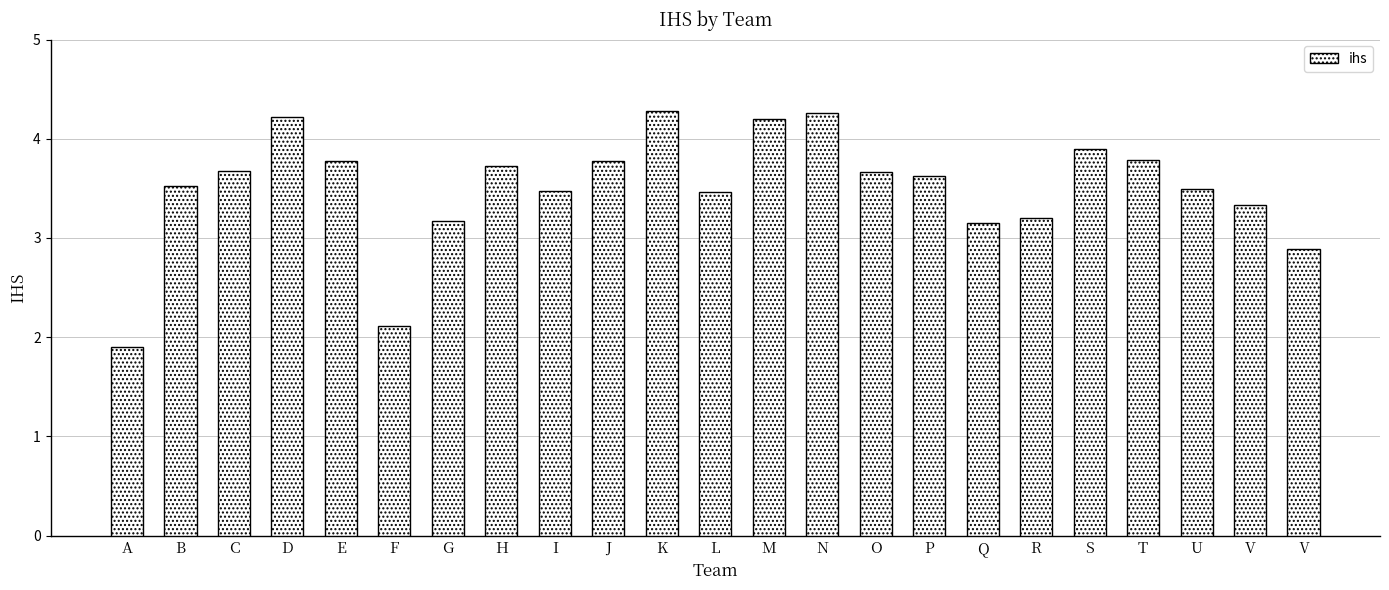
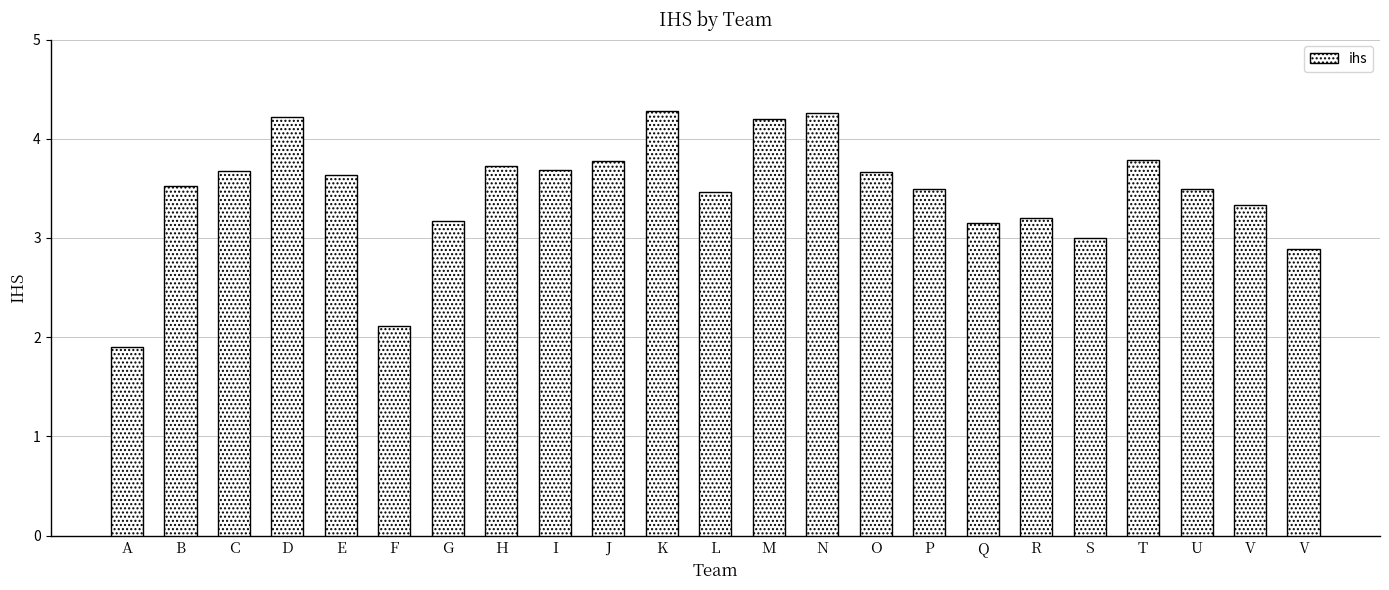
  {
    "A": 1.9,
    "B": 3.5,
    "C": 3.7,
    "D": 4.2,
-   "E": 3.8,
+   "E": 3.6,
    "F": 2.1,
    "G": 3.2,
    "H": 3.7,
-   "I": 3.5,
+   "I": 3.7,
    "J": 3.8,
    "K": 4.3,
    "L": 3.5,
    "M": 4.2,
    "N": 4.3,
    "O": 3.7,
-   "P": 3.6,
+   "P": 3.5,
    "Q": 3.1,
    "R": 3.2,
-   "S": 3.9,
+   "S": 3.0,
    "T": 3.8,
    "U": 3.5,
    "V": 3.3,
    "Ⅴ": 2.9
  }
